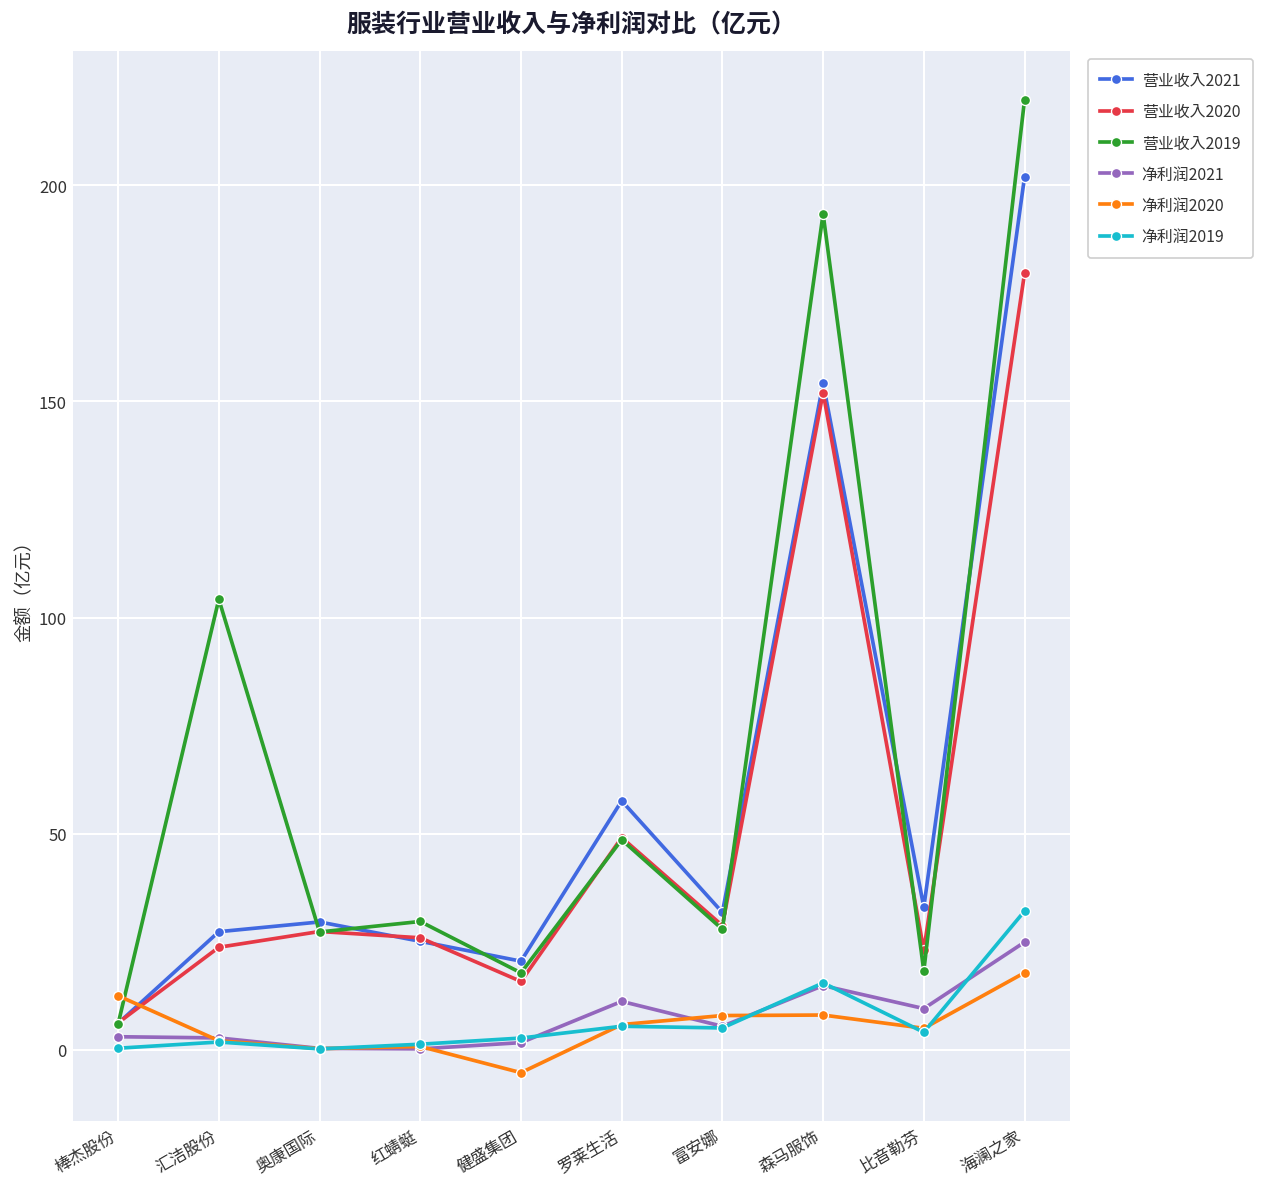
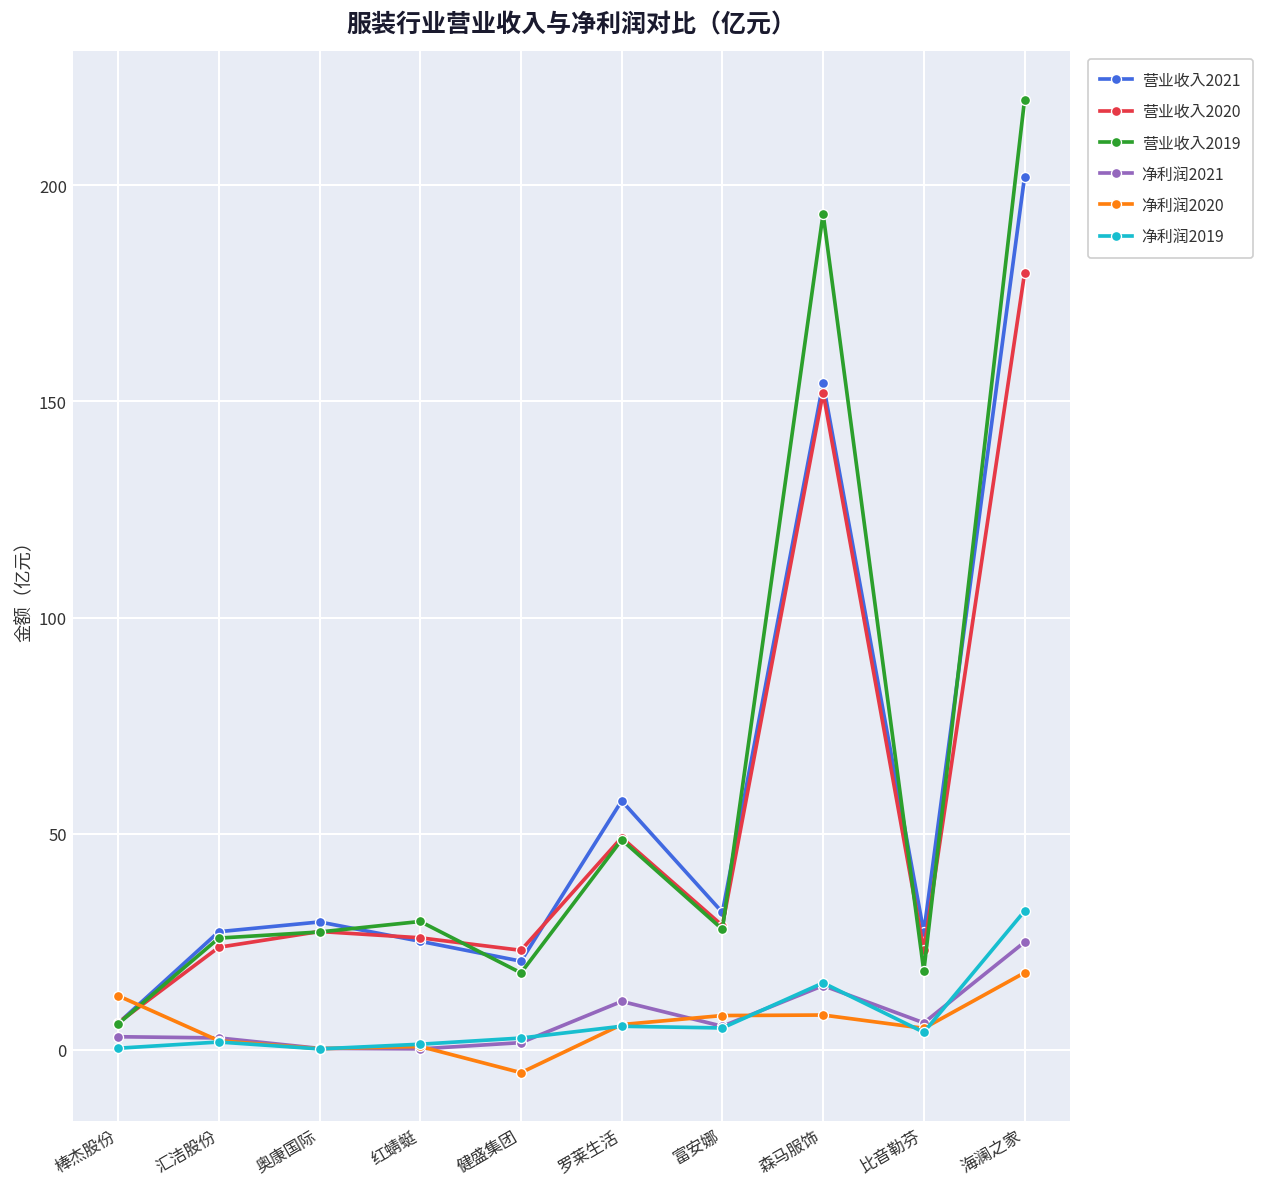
  {
    "营业收入2021": {
      "汇洁股份": 27,
      "奥康国际": 30,
      "红蜻蜓": 25,
      "健盛集团": 21,
      "罗莱生活": 58,
      "富安娜": 32,
      "森马服饰": 154,
-     "比音勒芬": 33,
+     "比音勒芬": 27,
      "海澜之家": 202
    },
    "营业收入2020": {
      "汇洁股份": 24,
      "红蜻蜓": 26,
-     "健盛集团": 16,
+     "健盛集团": 23,
      "富安娜": 29,
      "森马服饰": 152,
      "比音勒芬": 23,
      "海澜之家": 180
    },
    "营业收入2019": {
-     "汇洁股份": 104,
+     "汇洁股份": 26,
      "红蜻蜓": 30,
      "健盛集团": 18,
      "富安娜": 28,
      "森马服饰": 193,
      "比音勒芬": 18,
      "海澜之家": 220
    },
    "净利润2021": {
      "棒杰股份": 3,
      "健盛集团": 2,
      "罗莱生活": 11,
-     "比音勒芬": 10,
+     "比音勒芬": 6,
      "海澜之家": 25
    },
    "净利润2020": {
      "棒杰股份": 13,
      "健盛集团": -5,
      "富安娜": 8,
      "森马服饰": 8,
      "比音勒芬": 5,
      "海澜之家": 18
    },
    "净利润2019": {
      "棒杰股份": 0,
      "健盛集团": 3,
      "比音勒芬": 4,
      "海澜之家": 32
    }
  }
